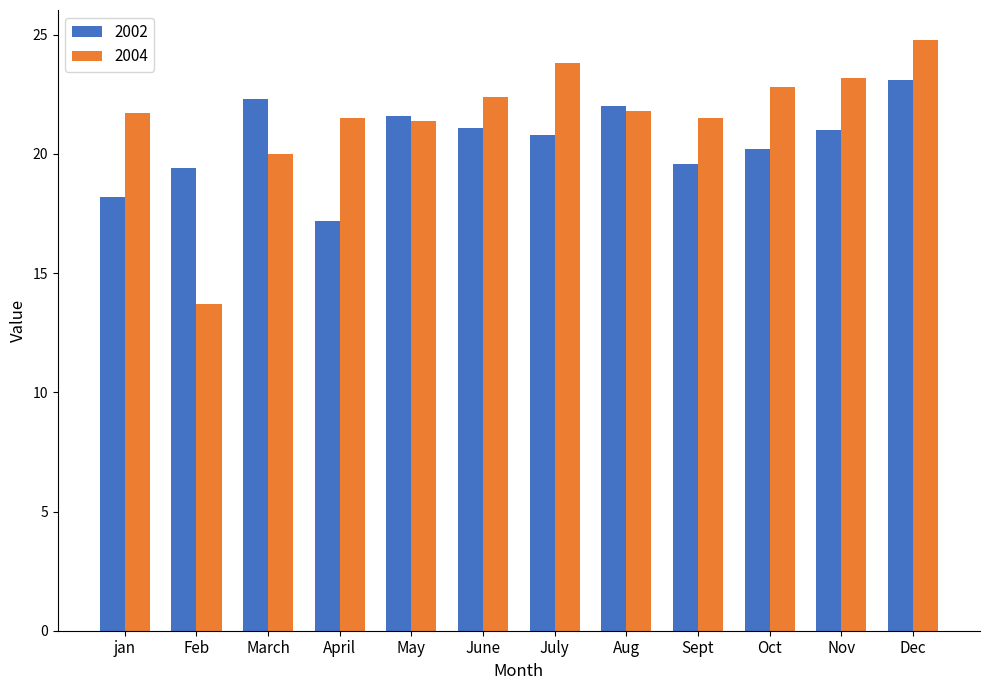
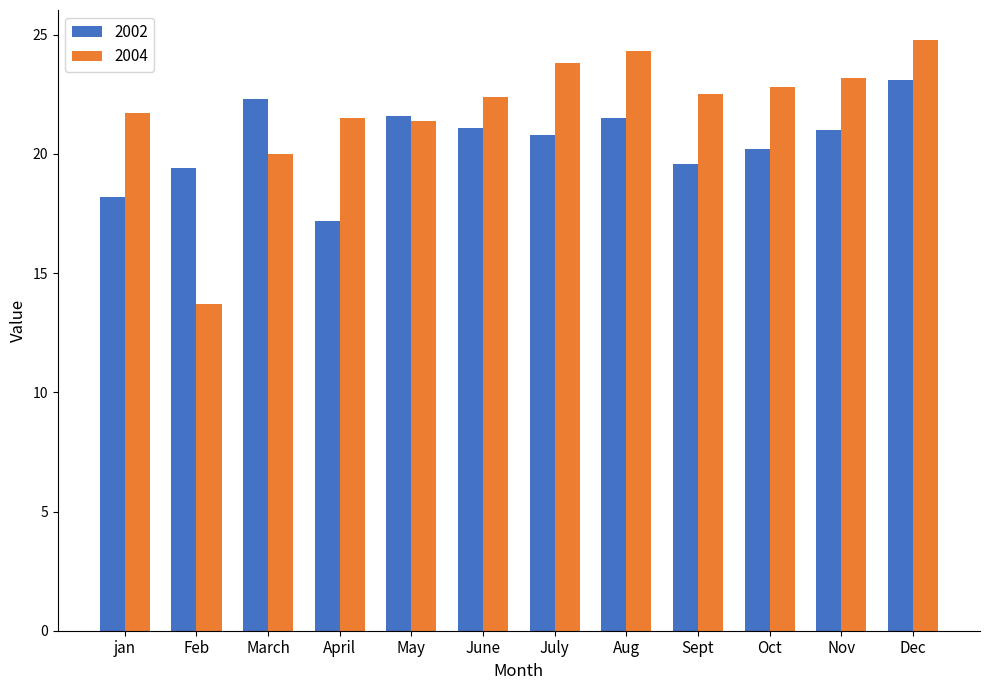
  {
    "2002": {
      "jan": 18.2,
      "Feb": 19.4,
      "March": 22.3,
      "April": 17.2,
      "May": 21.6,
      "June": 21.1,
      "July": 20.8,
-     "Aug": 22.0,
+     "Aug": 21.5,
      "Sept": 19.6,
      "Oct": 20.2,
      "Nov": 21.0,
      "Dec": 23.1
    },
    "2004": {
      "jan": 21.7,
      "Feb": 13.7,
      "March": 20.0,
      "April": 21.5,
      "May": 21.4,
      "June": 22.4,
      "July": 23.8,
-     "Aug": 21.8,
-     "Sept": 21.5,
+     "Aug": 24.3,
+     "Sept": 22.5,
      "Oct": 22.8,
      "Nov": 23.2,
      "Dec": 24.8
    }
  }
